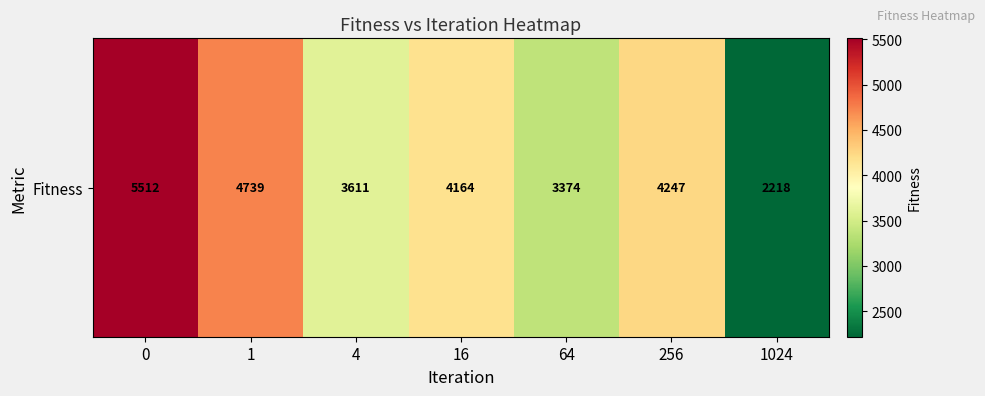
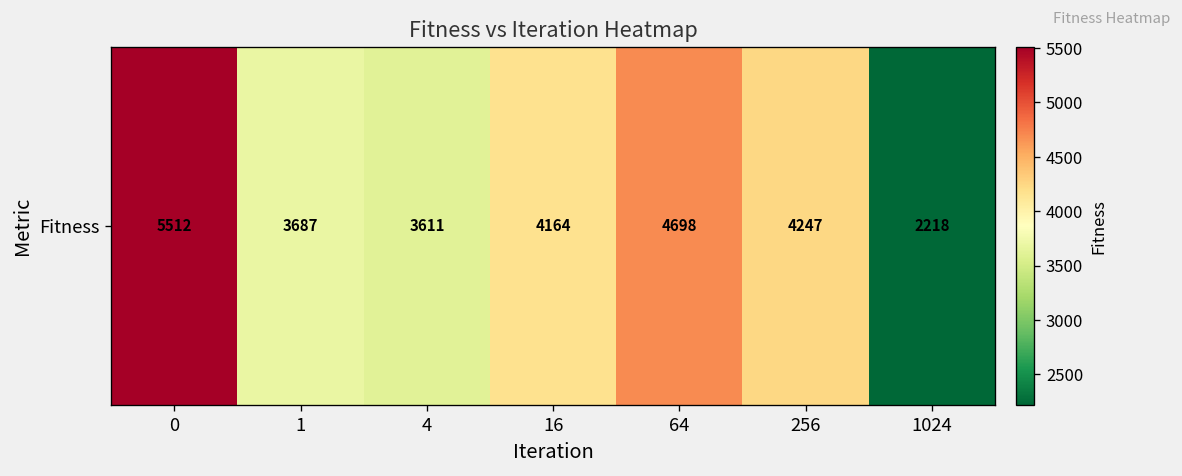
  {
    "Fitness": {
      "0": 5512,
-     "1": 4739,
+     "1": 3687,
      "4": 3611,
      "16": 4164,
-     "64": 3374,
+     "64": 4698,
      "256": 4247,
      "1024": 2218
    }
  }
